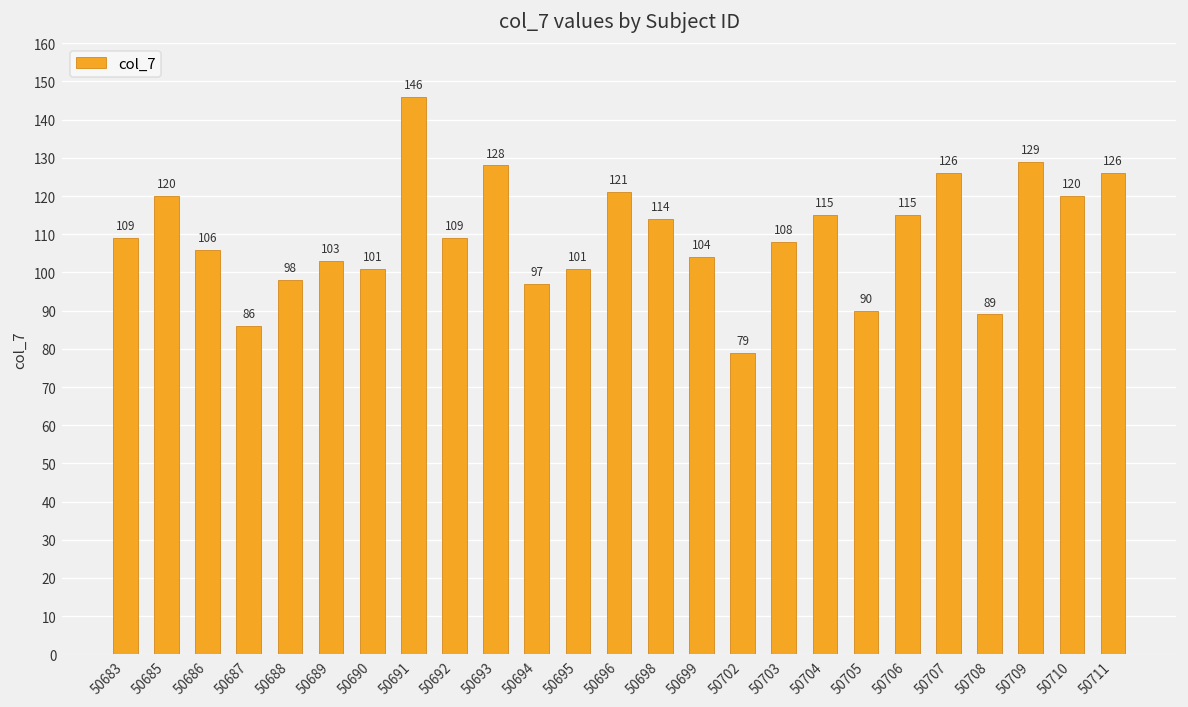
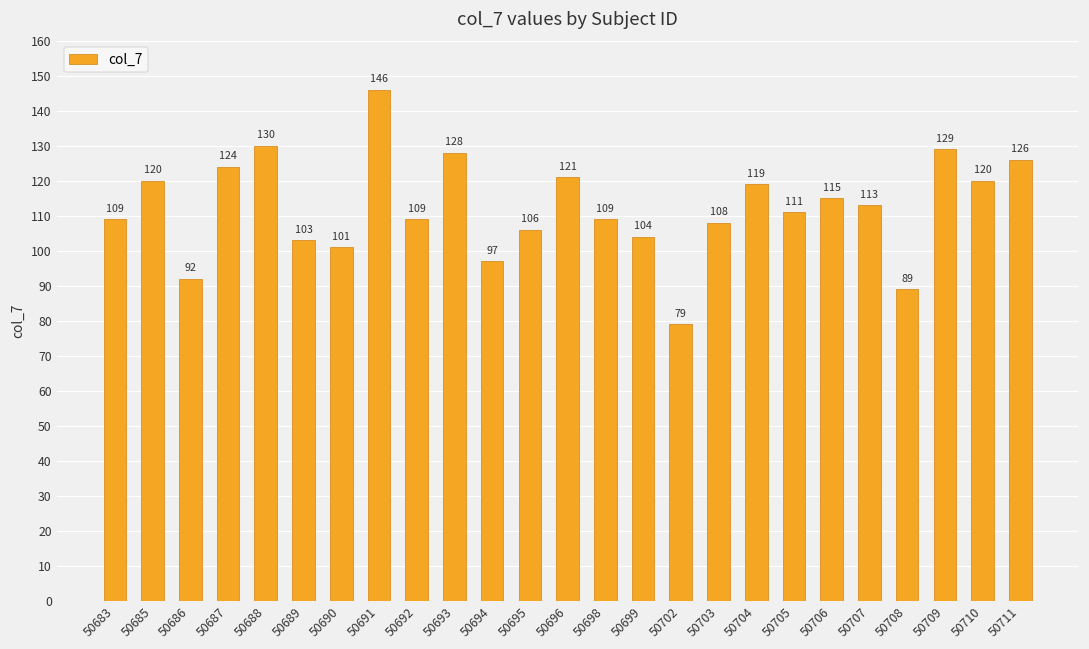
  {
    "50683": 109,
    "50685": 120,
-   "50686": 106,
-   "50687": 86,
-   "50688": 98,
+   "50686": 92,
+   "50687": 124,
+   "50688": 130,
    "50689": 103,
    "50690": 101,
    "50691": 146,
    "50692": 109,
    "50693": 128,
    "50694": 97,
-   "50695": 101,
+   "50695": 106,
    "50696": 121,
-   "50698": 114,
+   "50698": 109,
    "50699": 104,
    "50702": 79,
    "50703": 108,
-   "50704": 115,
-   "50705": 90,
+   "50704": 119,
+   "50705": 111,
    "50706": 115,
-   "50707": 126,
+   "50707": 113,
    "50708": 89,
    "50709": 129,
    "50710": 120,
    "50711": 126
  }
